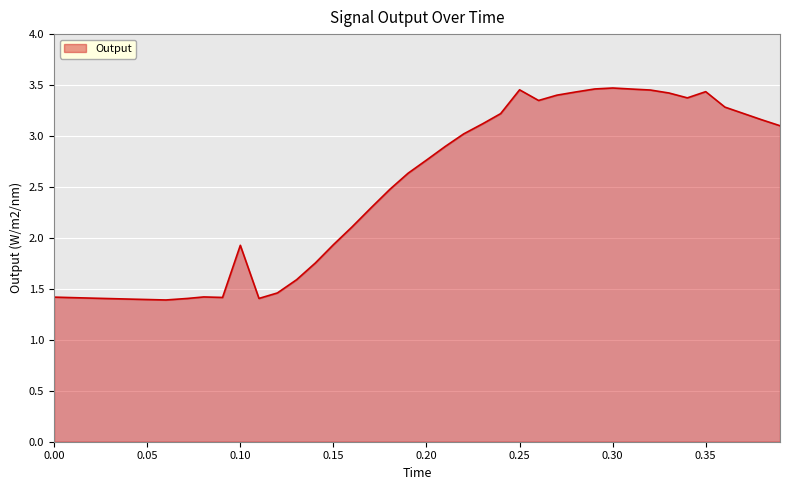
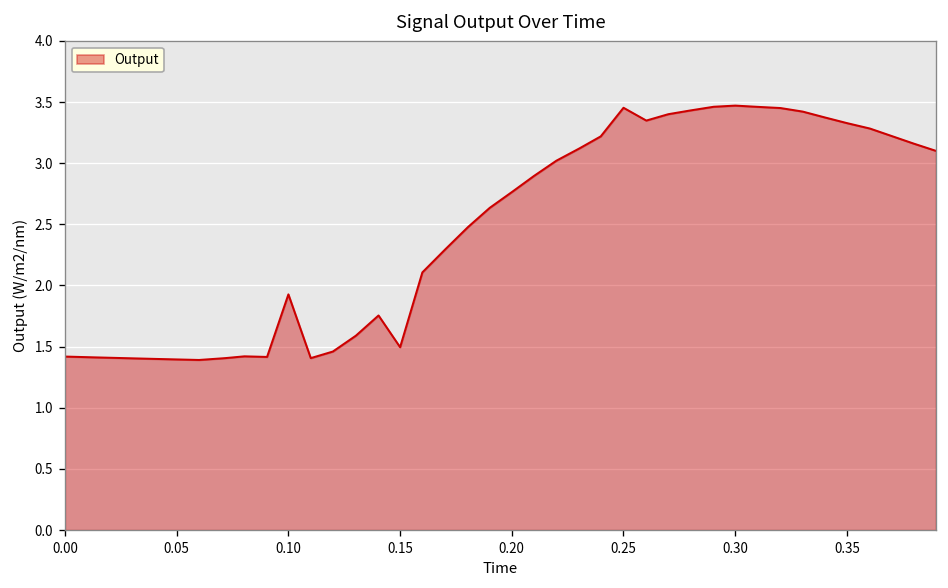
  {
    "0.00": 1.42,
    "0.10": 1.93,
-   "0.15": 1.93,
+   "0.15": 1.50,
    "0.25": 3.45,
    "0.30": 3.47,
-   "0.35": 3.44
+   "0.35": 3.33
  }
